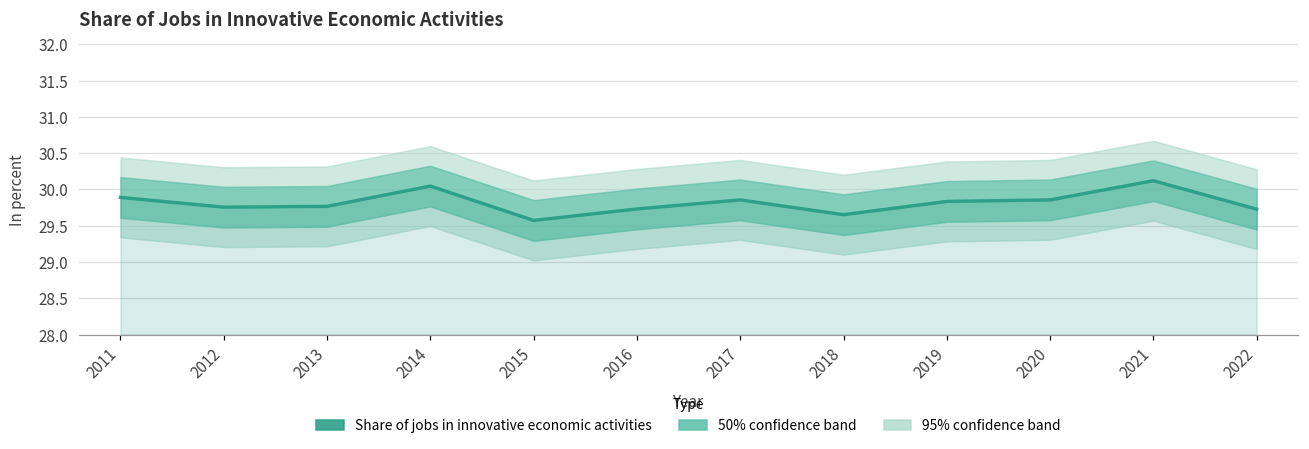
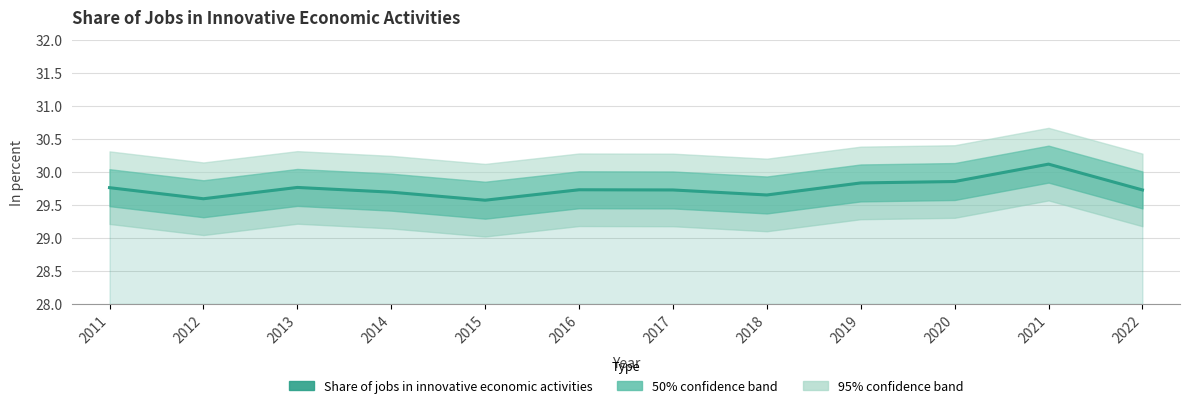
  {
    "Share of jobs in innovative economic activities": {
-     "2011": 29.9,
-     "2012": 29.8,
+     "2011": 29.8,
+     "2012": 29.6,
      "2013": 29.8,
-     "2014": 30.0,
+     "2014": 29.7,
      "2015": 29.6,
      "2016": 29.7,
-     "2017": 29.9,
+     "2017": 29.7,
      "2018": 29.7,
      "2019": 29.8,
      "2020": 29.9,
      "2021": 30.1,
      "2022": 29.7
    }
  }
